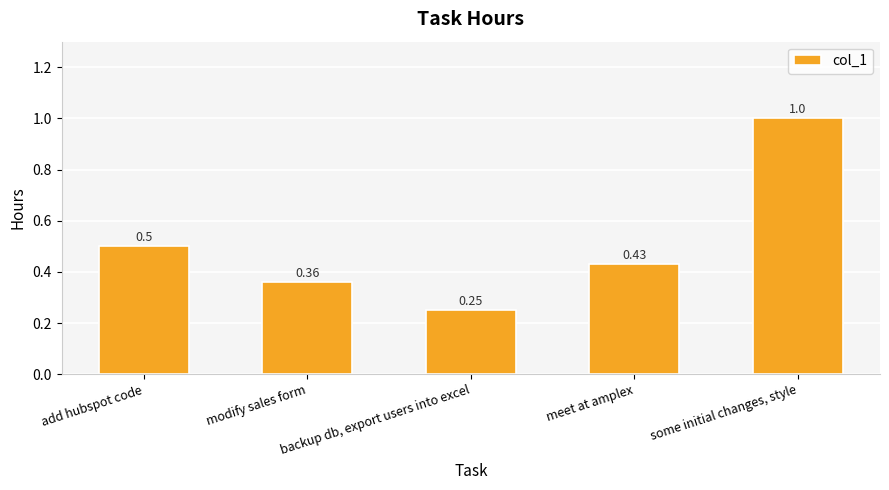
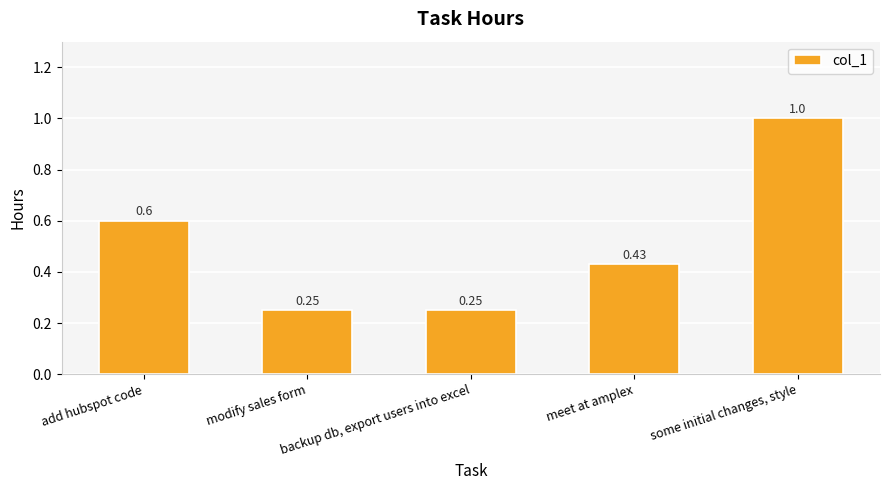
  {
-   "add hubspot code": 0.5,
-   "modify sales form": 0.36,
+   "add hubspot code": 0.6,
+   "modify sales form": 0.25,
    "backup db, export users into excel": 0.25,
    "meet at amplex": 0.43,
    "some initial changes, style": 1.0
  }
